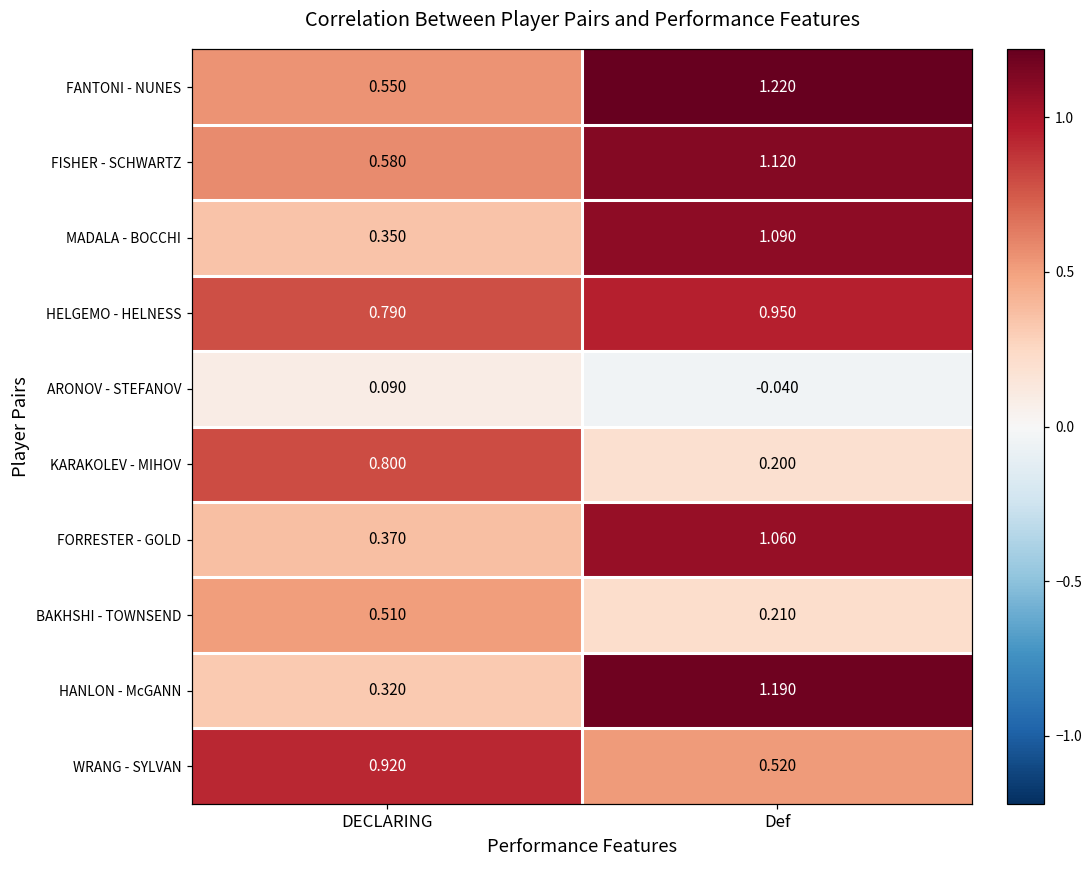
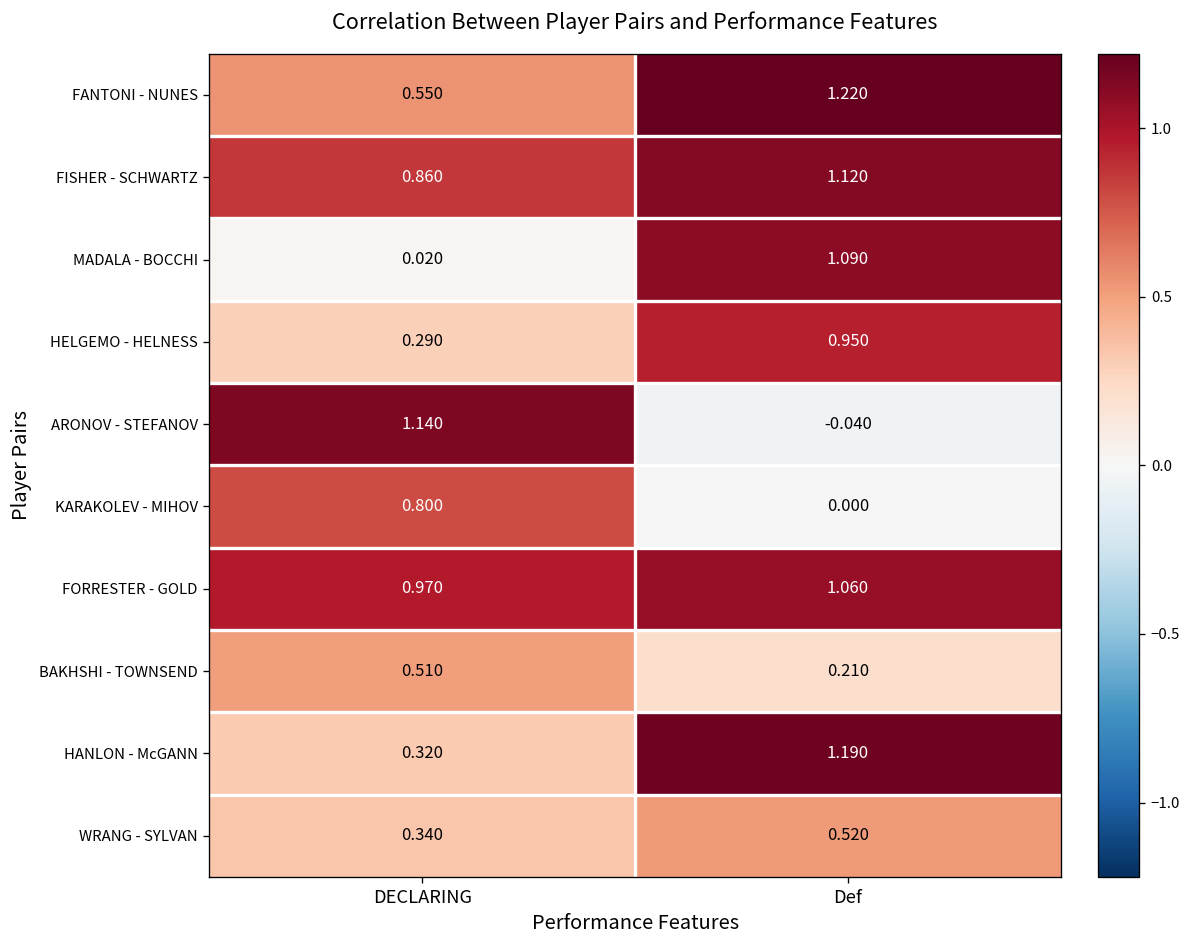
  {
    "FANTONI - NUNES": {
      "DECLARING": 0.550,
      "Def": 1.220
    },
    "FISHER - SCHWARTZ": {
-     "DECLARING": 0.580,
+     "DECLARING": 0.860,
      "Def": 1.120
    },
    "MADALA - BOCCHI": {
-     "DECLARING": 0.350,
+     "DECLARING": 0.020,
      "Def": 1.090
    },
    "HELGEMO - HELNESS": {
-     "DECLARING": 0.790,
+     "DECLARING": 0.290,
      "Def": 0.950
    },
    "ARONOV - STEFANOV": {
-     "DECLARING": 0.090,
+     "DECLARING": 1.140,
      "Def": -0.040
    },
    "KARAKOLEV - MIHOV": {
      "DECLARING": 0.800,
-     "Def": 0.200
+     "Def": 0.000
    },
    "FORRESTER - GOLD": {
-     "DECLARING": 0.370,
+     "DECLARING": 0.970,
      "Def": 1.060
    },
    "BAKHSHI - TOWNSEND": {
      "DECLARING": 0.510,
      "Def": 0.210
    },
    "HANLON - McGANN": {
      "DECLARING": 0.320,
      "Def": 1.190
    },
    "WRANG - SYLVAN": {
-     "DECLARING": 0.920,
+     "DECLARING": 0.340,
      "Def": 0.520
    }
  }
